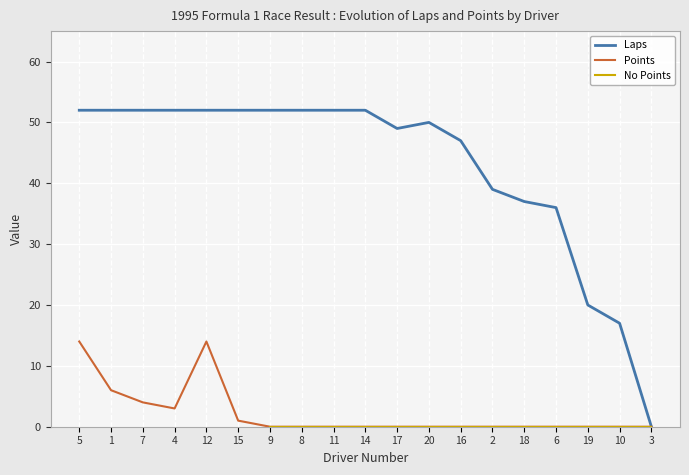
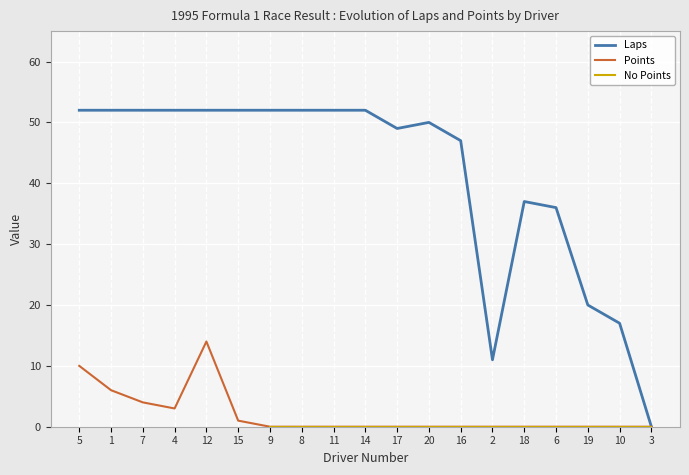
  {
    "Laps": {
      "5": 52,
      "1": 52,
      "7": 52,
      "4": 52,
      "12": 52,
      "15": 52,
      "9": 52,
      "8": 52,
      "11": 52,
      "14": 52,
      "17": 49,
      "20": 50,
      "16": 47,
-     "2": 39,
+     "2": 11,
      "18": 37,
      "6": 36,
      "19": 20,
      "10": 17
    },
    "Points": {
-     "5": 14,
+     "5": 10,
      "1": 6,
      "7": 4,
      "4": 3,
      "12": 14,
      "15": 1
    }
  }
